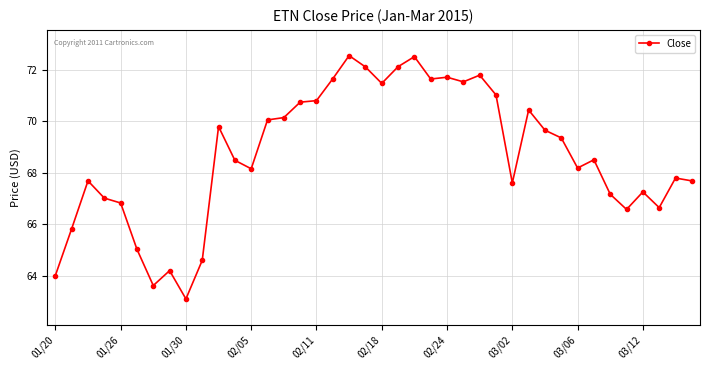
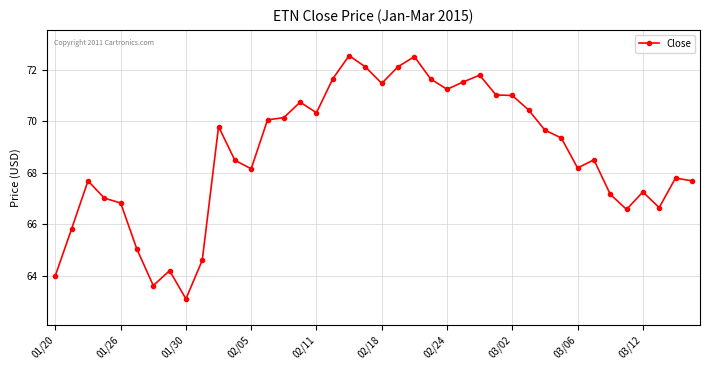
  {
    "01/20": 64.0,
    "01/26": 66.8,
    "01/30": 63.1,
    "02/05": 68.2,
-   "02/11": 70.8,
+   "02/11": 70.3,
    "02/18": 71.5,
-   "02/24": 71.7,
-   "03/02": 67.6,
+   "02/24": 71.2,
+   "03/02": 71.0,
    "03/06": 68.2,
    "03/12": 67.3
  }
